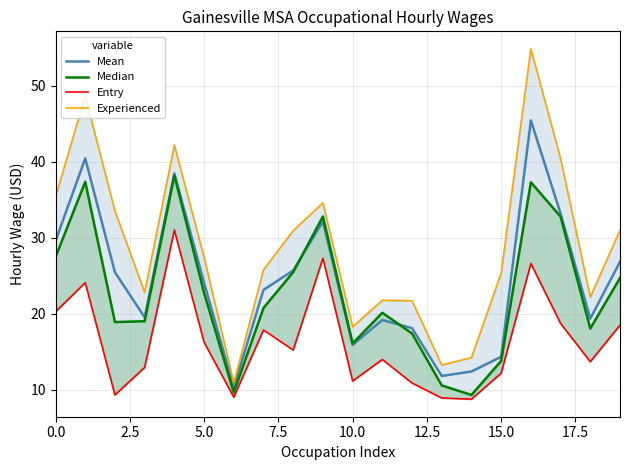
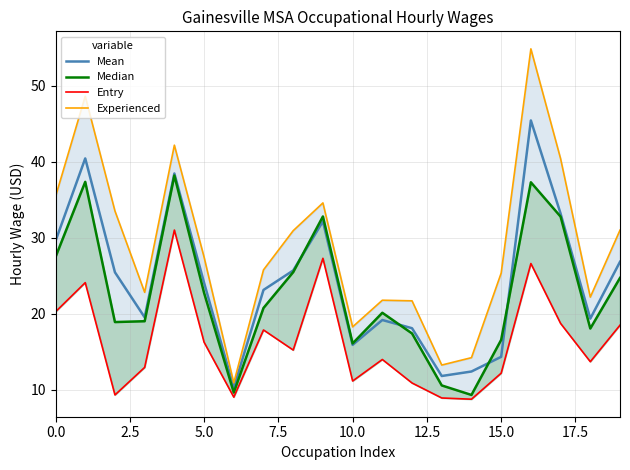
  {
    "Mean": {
      "0.0": 30,
      "5.0": 24,
      "15.0": 14
    },
    "Median": {
      "0.0": 27,
      "5.0": 23,
-     "15.0": 14
+     "15.0": 17
    },
    "Entry": {
      "0.0": 20,
      "5.0": 16,
      "10.0": 11,
      "15.0": 12
    },
    "Experienced": {
      "0.0": 35,
      "5.0": 27,
      "10.0": 18,
      "15.0": 25
    }
  }
